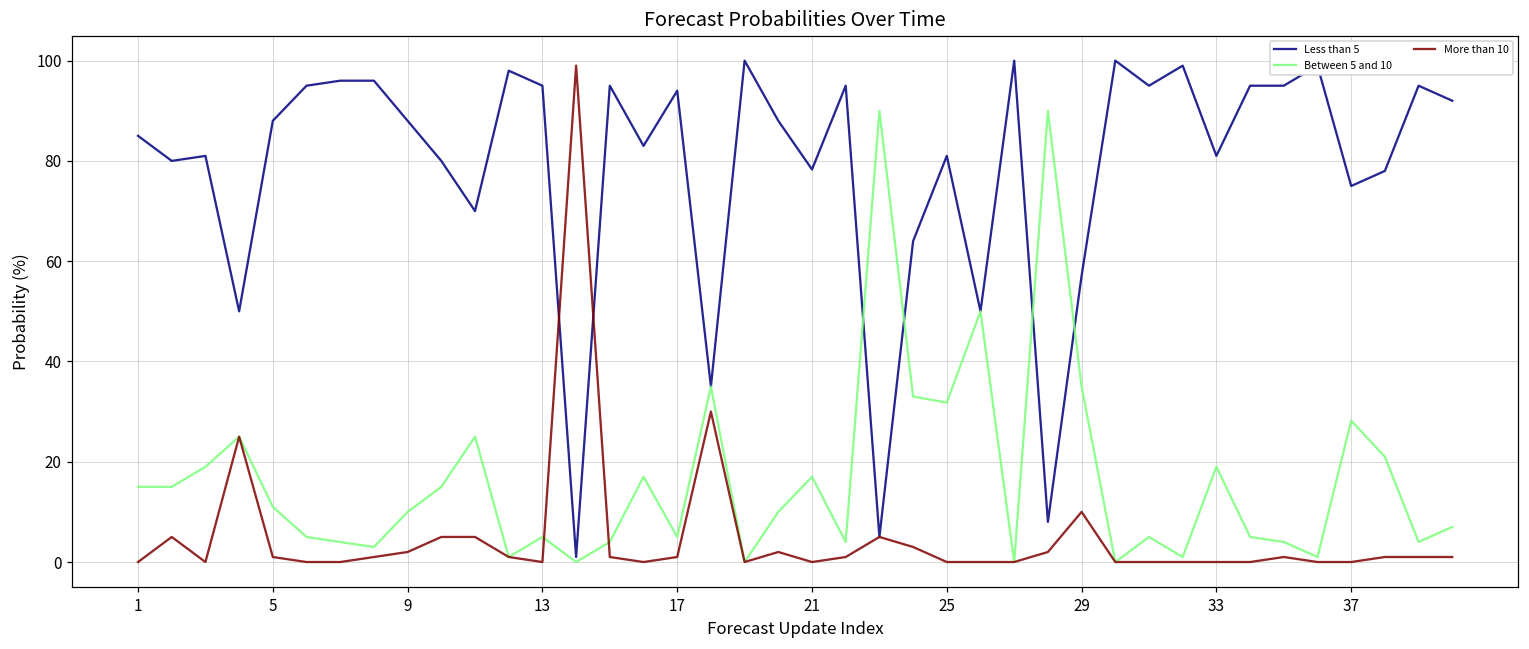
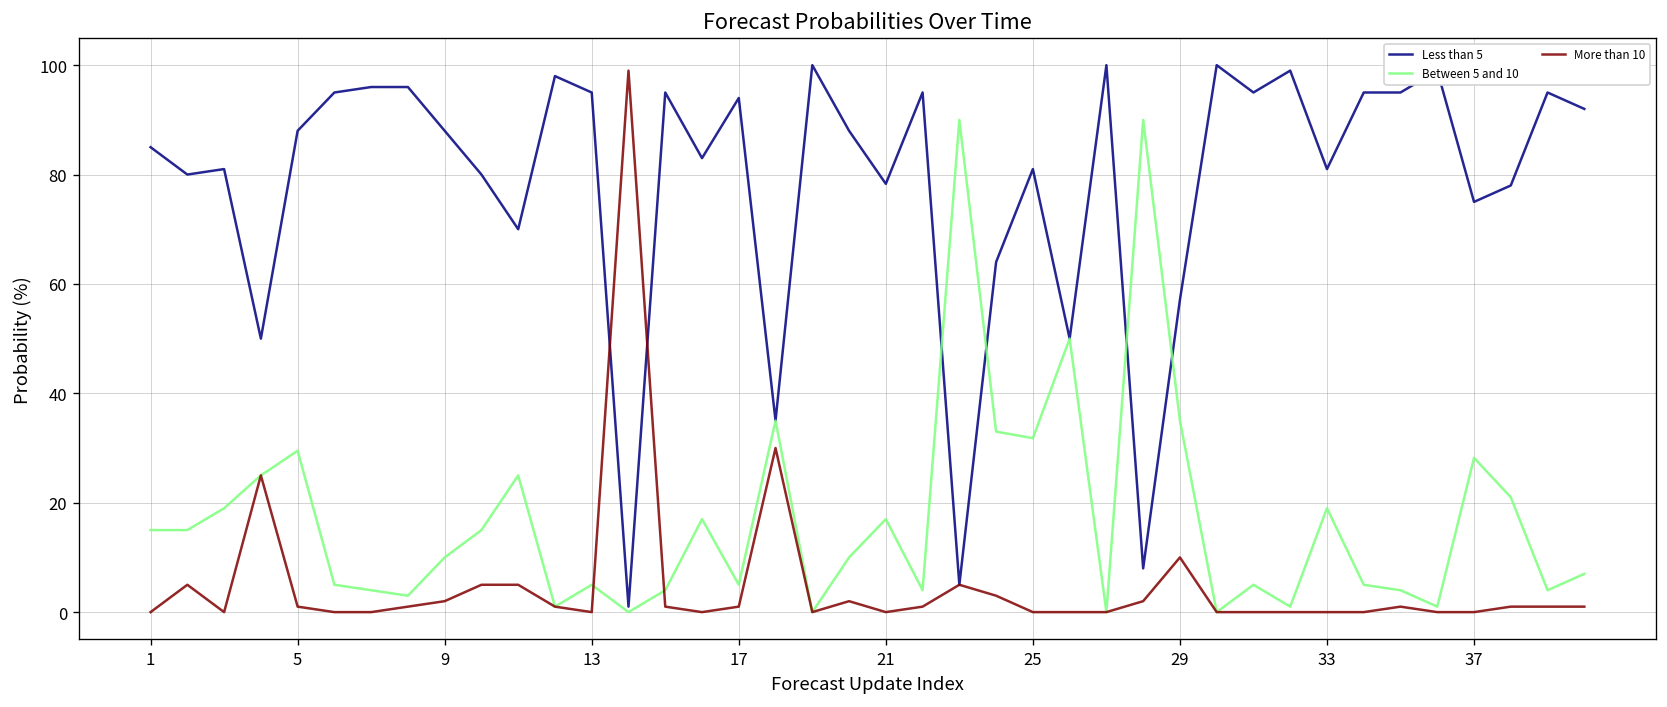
  {
    "Less than 5": {
      "1": 85,
      "5": 88,
      "9": 88,
      "13": 95,
      "17": 94,
      "21": 78,
      "25": 81,
      "29": 57,
      "33": 81,
      "37": 75
    },
    "Between 5 and 10": {
      "1": 15,
-     "5": 11,
+     "5": 30,
      "9": 10,
      "13": 5,
      "17": 5,
      "21": 17,
      "25": 32,
      "29": 35,
      "33": 19,
      "37": 28
    },
    "More than 10": {
      "1": 0,
      "5": 1,
      "9": 2,
      "13": 0,
      "17": 1,
      "21": 0,
      "25": 0,
      "29": 10,
      "33": 0,
      "37": 0
    }
  }
